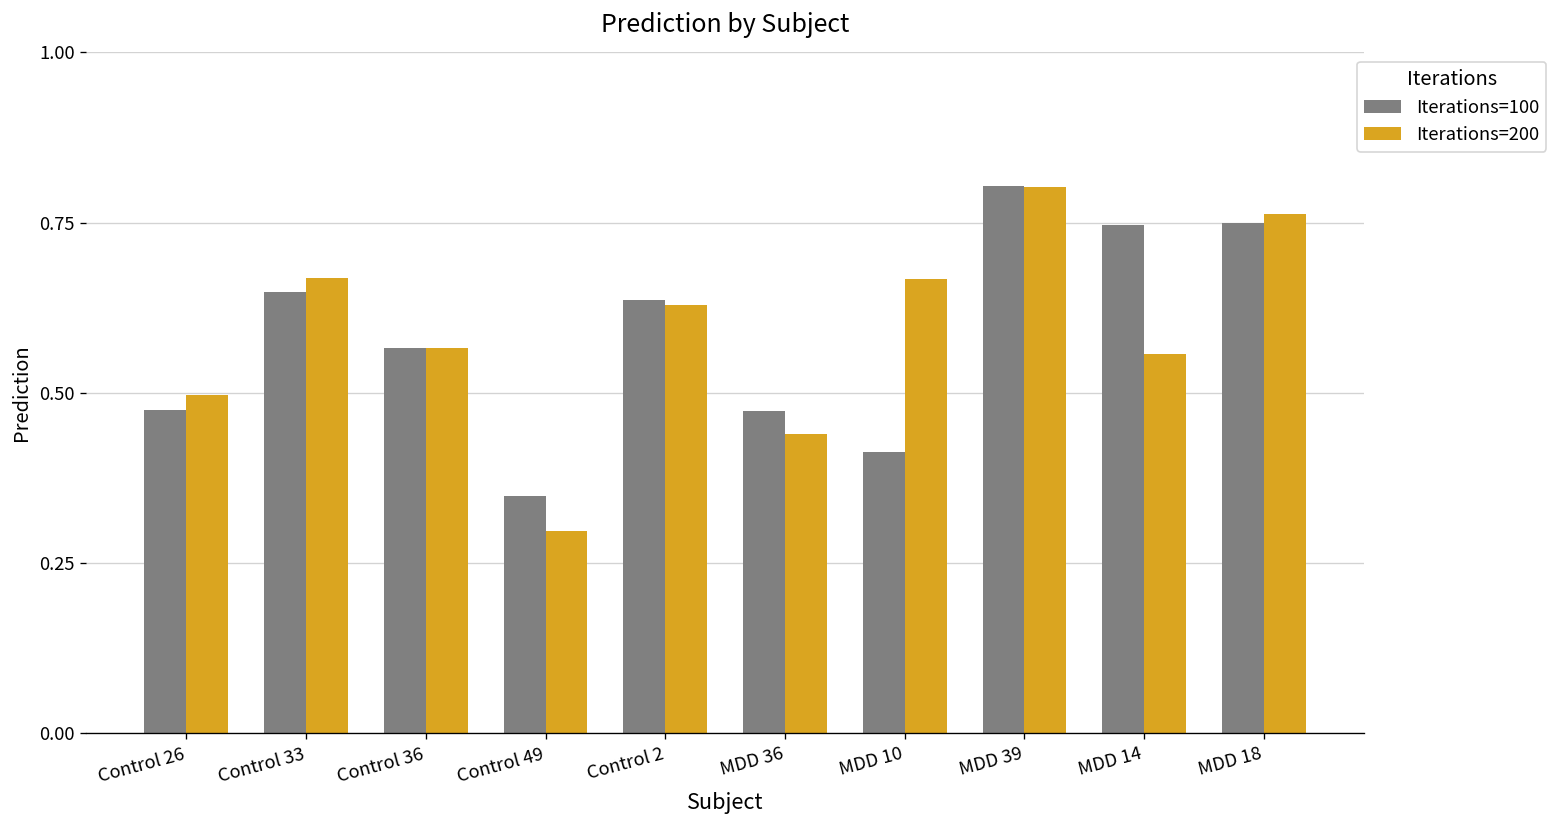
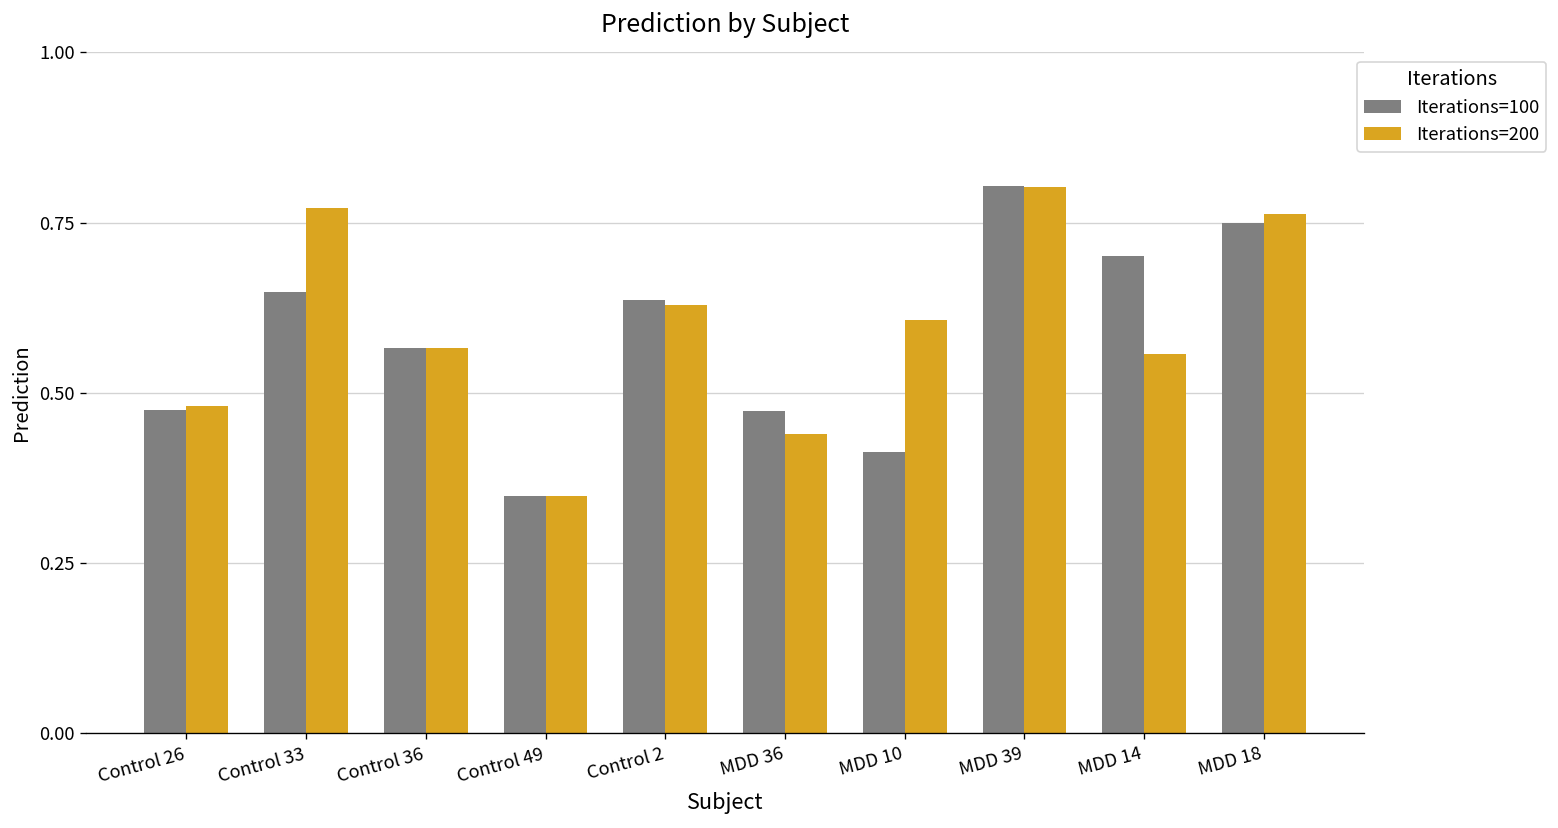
  {
    "Iterations=100": {
      "Control 26": 0.47,
      "Control 33": 0.65,
      "Control 36": 0.57,
      "Control 49": 0.35,
      "Control 2": 0.64,
      "MDD 36": 0.47,
      "MDD 10": 0.41,
      "MDD 39": 0.80,
-     "MDD 14": 0.75,
+     "MDD 14": 0.70,
      "MDD 18": 0.75
    },
    "Iterations=200": {
-     "Control 26": 0.50,
-     "Control 33": 0.67,
+     "Control 26": 0.48,
+     "Control 33": 0.77,
      "Control 36": 0.57,
-     "Control 49": 0.30,
+     "Control 49": 0.35,
      "Control 2": 0.63,
      "MDD 36": 0.44,
-     "MDD 10": 0.67,
+     "MDD 10": 0.61,
      "MDD 39": 0.80,
      "MDD 14": 0.56,
      "MDD 18": 0.76
    }
  }
